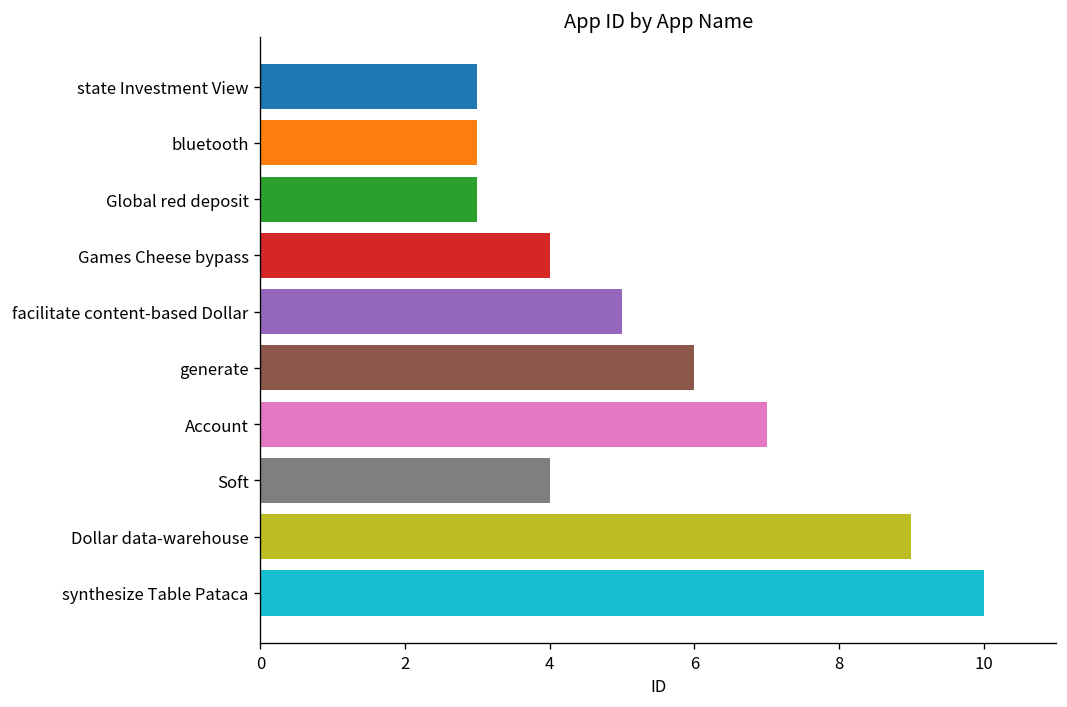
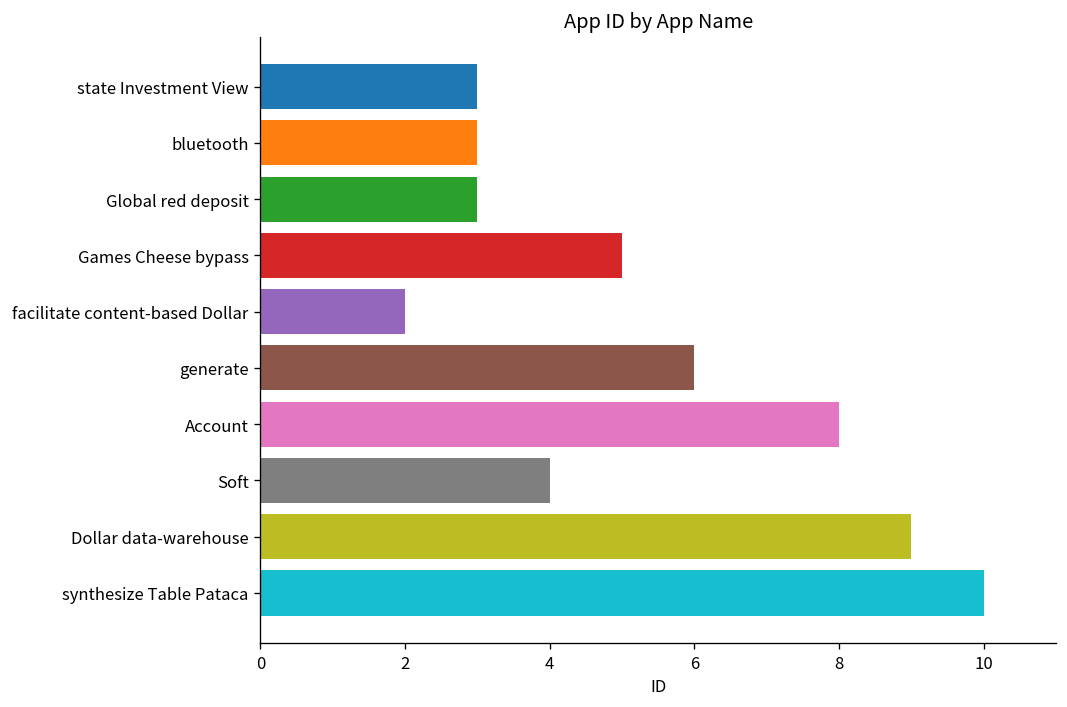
  {
    "state Investment View": 3,
    "bluetooth": 3,
    "Global red deposit": 3,
-   "Games Cheese bypass": 4,
-   "facilitate content-based Dollar": 5,
+   "Games Cheese bypass": 5,
+   "facilitate content-based Dollar": 2,
    "generate": 6,
-   "Account": 7,
+   "Account": 8,
    "Soft": 4,
    "Dollar data-warehouse": 9,
    "synthesize Table Pataca": 10
  }
